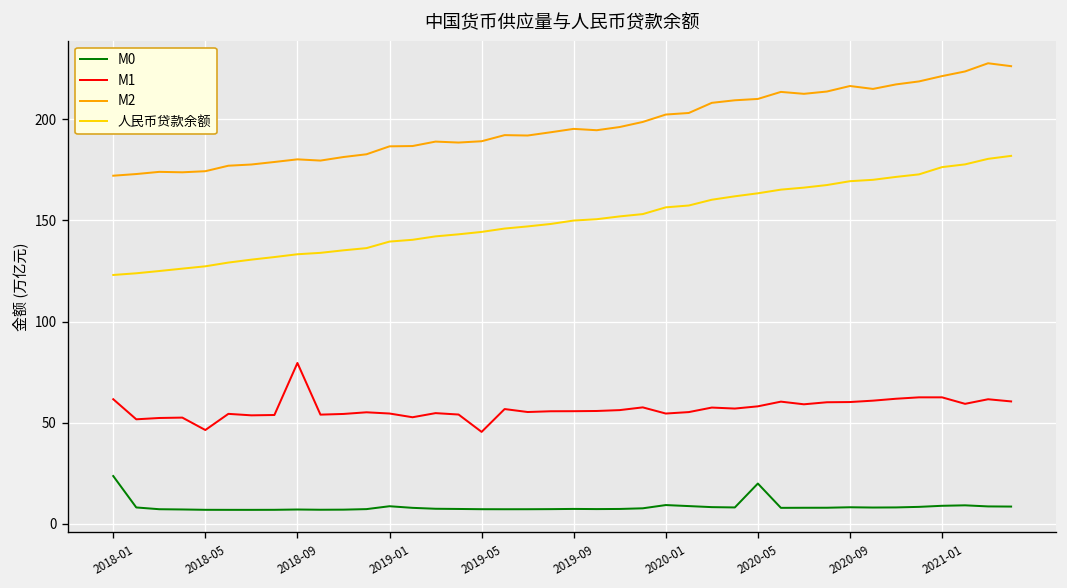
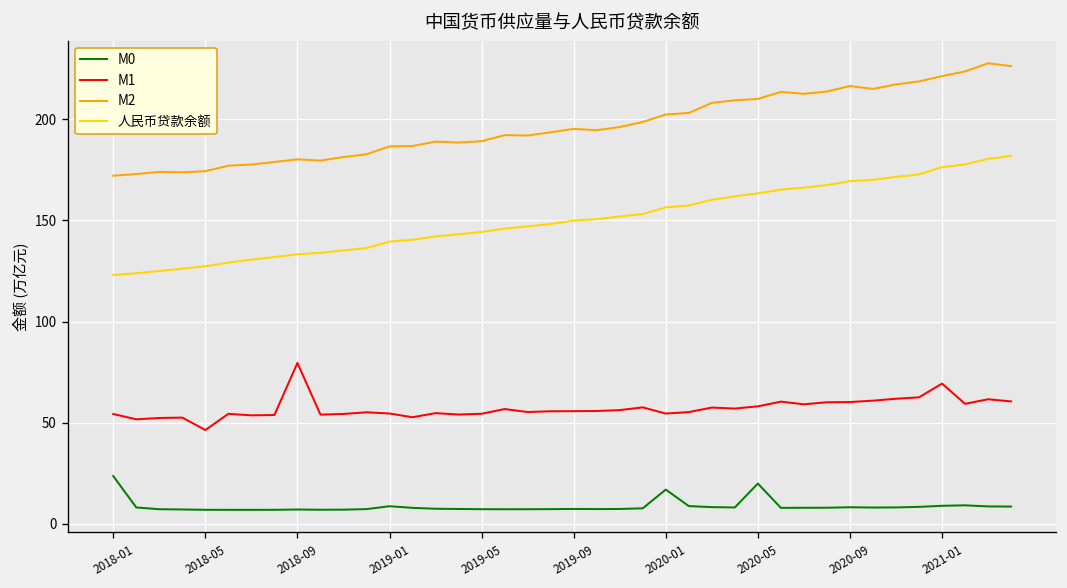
  {
    "M0": {
      "2018-01": 24,
      "2018-05": 7,
      "2018-09": 7,
      "2019-01": 9,
      "2019-05": 7,
      "2019-09": 7,
-     "2020-01": 9,
+     "2020-01": 17,
      "2020-05": 20,
      "2020-09": 8,
      "2021-01": 9
    },
    "M1": {
-     "2018-01": 62,
+     "2018-01": 54,
      "2018-05": 46,
      "2018-09": 80,
      "2019-01": 55,
-     "2019-05": 45,
+     "2019-05": 54,
      "2019-09": 56,
      "2020-01": 55,
      "2020-05": 58,
      "2020-09": 60,
-     "2021-01": 63
+     "2021-01": 69
    }
  }
